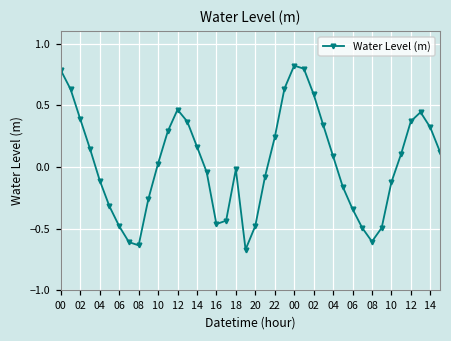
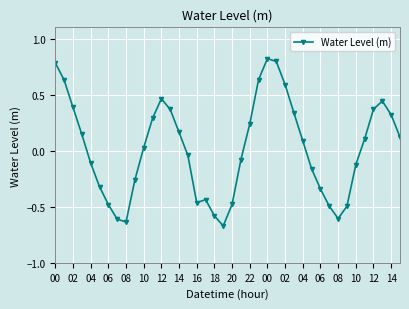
  {
    "16": -0.46,
-   "18": -0.02,
+   "18": -0.58,
    "20": -0.48,
    "22": 0.24
  }
